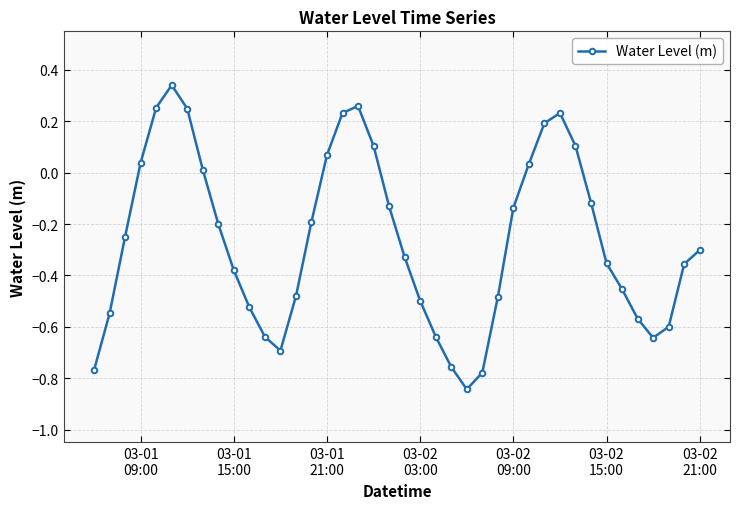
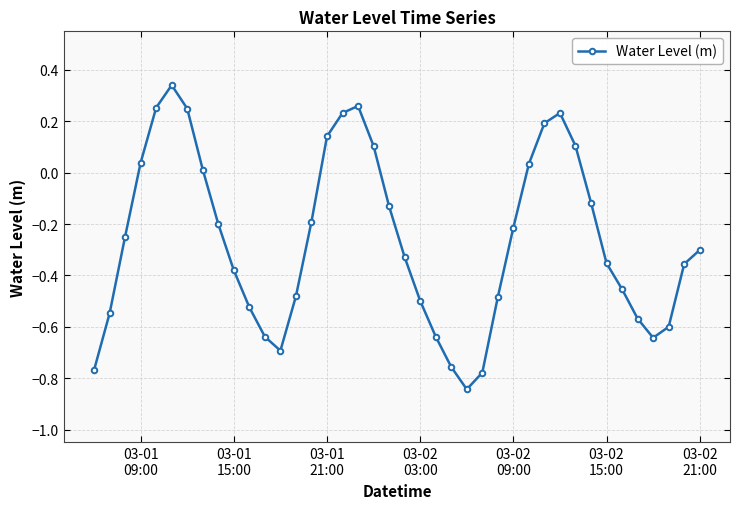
  {
    "03-01 09:00": 0.04,
    "03-01 15:00": -0.38,
-   "03-01 21:00": 0.07,
+   "03-01 21:00": 0.14,
    "03-02 03:00": -0.50,
-   "03-02 09:00": -0.14,
+   "03-02 09:00": -0.21,
    "03-02 15:00": -0.35,
    "03-02 21:00": -0.30
  }
